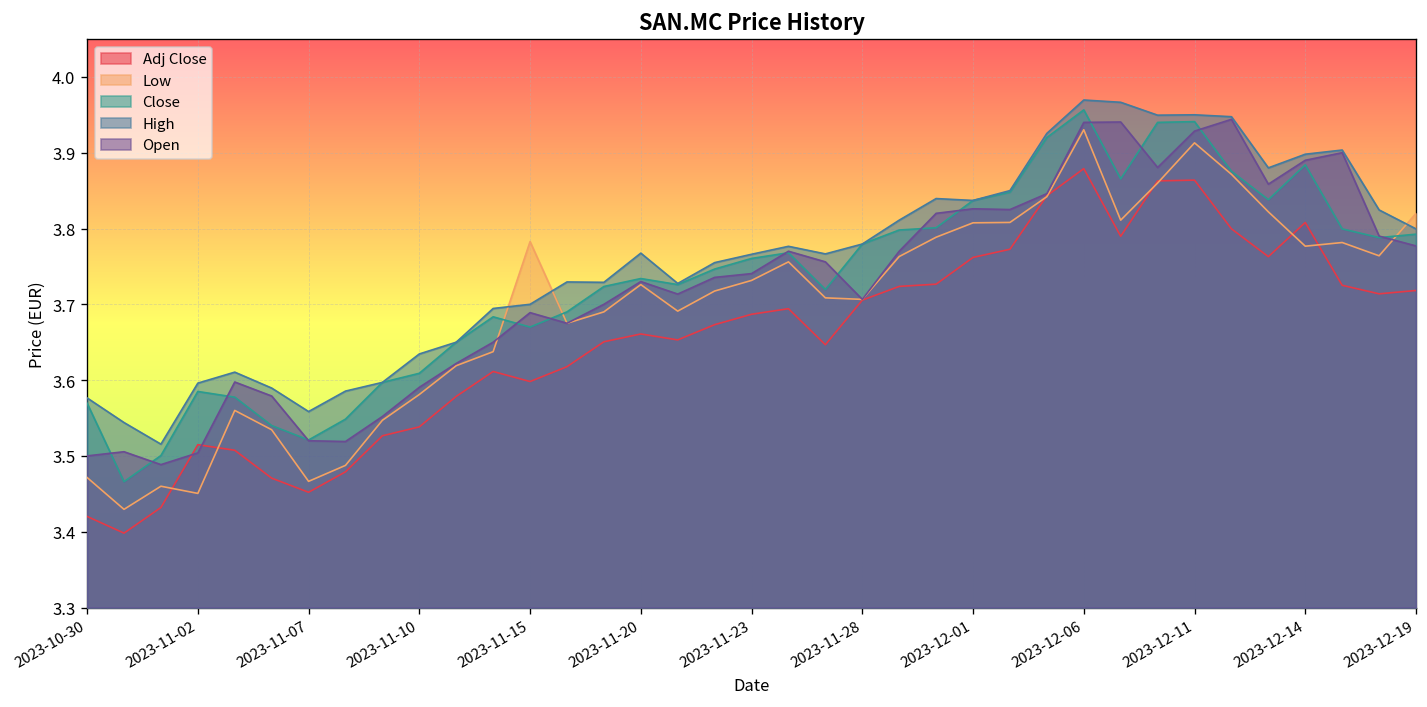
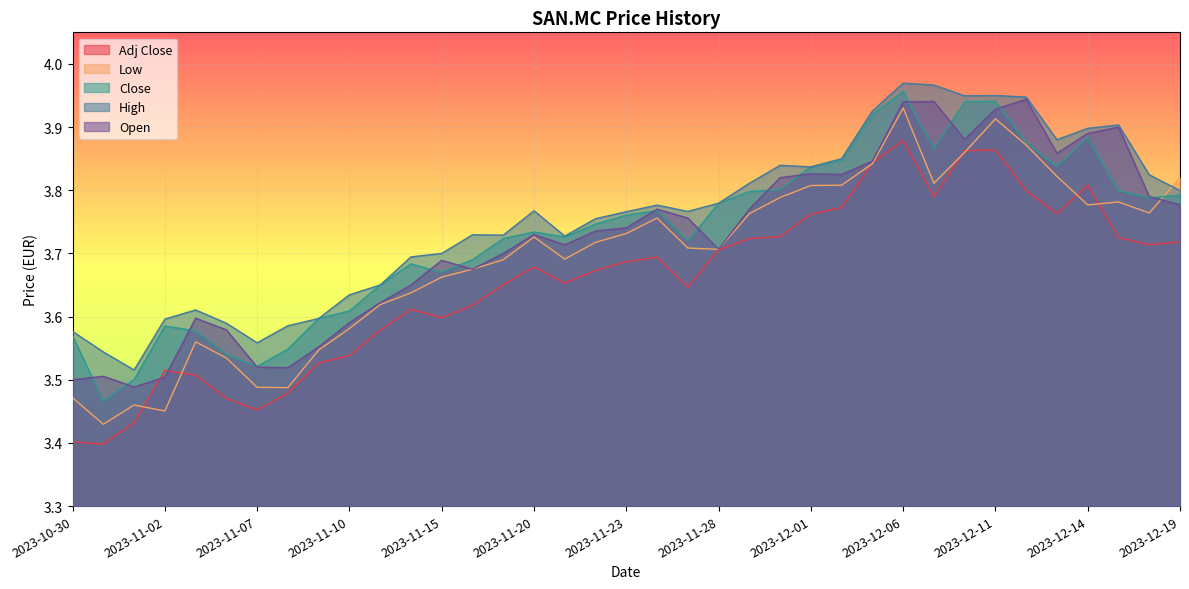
  {
    "Adj Close": {
-     "2023-10-30": 3.42,
+     "2023-10-30": 3.40,
      "2023-11-02": 3.51,
      "2023-11-07": 3.45,
      "2023-11-10": 3.54,
      "2023-11-15": 3.60,
-     "2023-11-20": 3.66,
+     "2023-11-20": 3.68,
      "2023-11-23": 3.69,
      "2023-12-01": 3.76,
      "2023-12-06": 3.88,
      "2023-12-11": 3.86,
      "2023-12-14": 3.81,
      "2023-12-19": 3.72
    },
    "Low": {
      "2023-10-30": 3.47,
      "2023-11-02": 3.45,
-     "2023-11-07": 3.47,
+     "2023-11-07": 3.49,
      "2023-11-10": 3.58,
-     "2023-11-15": 3.78,
+     "2023-11-15": 3.66,
      "2023-11-23": 3.73,
      "2023-12-01": 3.81,
      "2023-12-06": 3.93,
      "2023-12-11": 3.91,
      "2023-12-14": 3.78,
      "2023-12-19": 3.82
    }
  }
